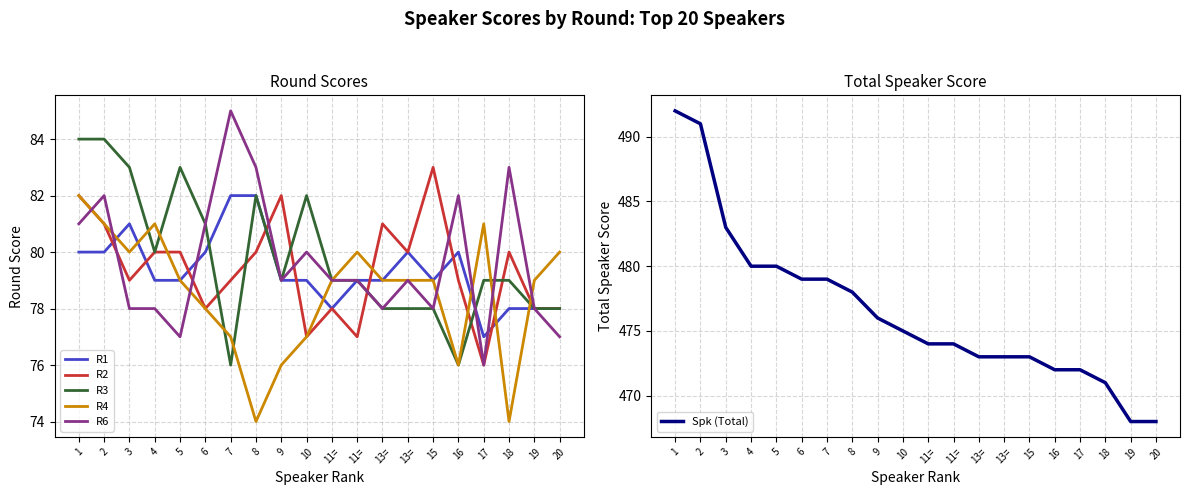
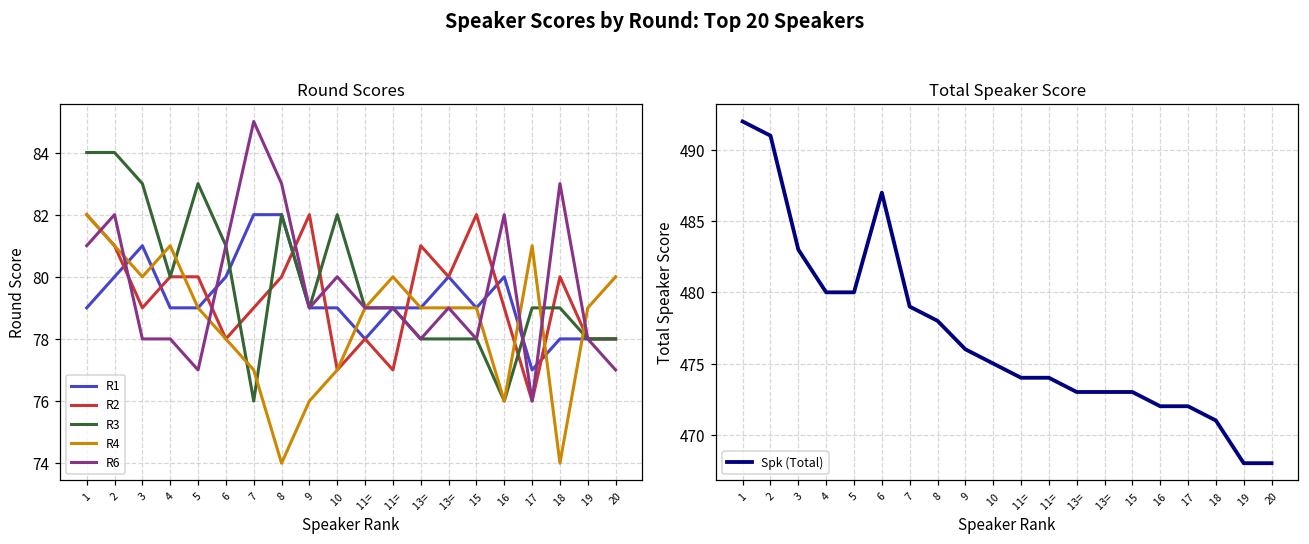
  {
    "Round Scores": {
      "R1": {
-       "1": 80,
+       "1": 79,
        "2": 80,
        "3": 81,
        "4": 79,
        "6": 80,
        "7": 82,
        "10": 79,
        "16": 80,
        "17": 77,
        "18": 78
      },
      "R2": {
        "3": 79,
        "5": 80,
        "7": 79,
        "8": 80,
        "9": 82,
-       "15": 83,
+       "15": 82,
        "16": 79,
        "18": 80
      },
      "R3": {
        "1": 84,
        "2": 84,
        "3": 83,
        "5": 83,
        "7": 76,
        "10": 82,
        "17": 79,
        "18": 79
      },
      "R4": {
        "3": 80,
        "4": 81,
        "7": 77,
        "8": 74,
        "9": 76,
        "17": 81,
        "18": 74,
        "19": 79,
        "20": 80
      },
      "R6": {
        "1": 81,
        "2": 82,
        "3": 78,
        "4": 78,
        "5": 77,
        "7": 85,
        "8": 83,
        "10": 80,
        "16": 82,
        "18": 83,
        "20": 77
      }
    },
    "Total Speaker Score": {
      "1": 492,
      "2": 491,
      "3": 483,
      "4": 480,
      "5": 480,
-     "6": 479,
+     "6": 487,
      "7": 479,
      "8": 478,
      "9": 476,
      "10": 475,
      "15": 473,
      "16": 472,
      "17": 472,
      "18": 471,
      "19": 468,
      "20": 468
    }
  }
